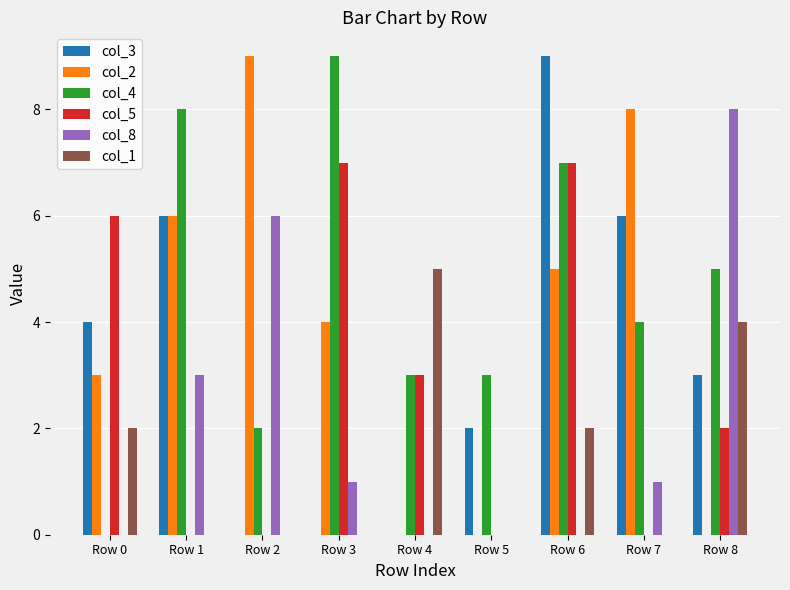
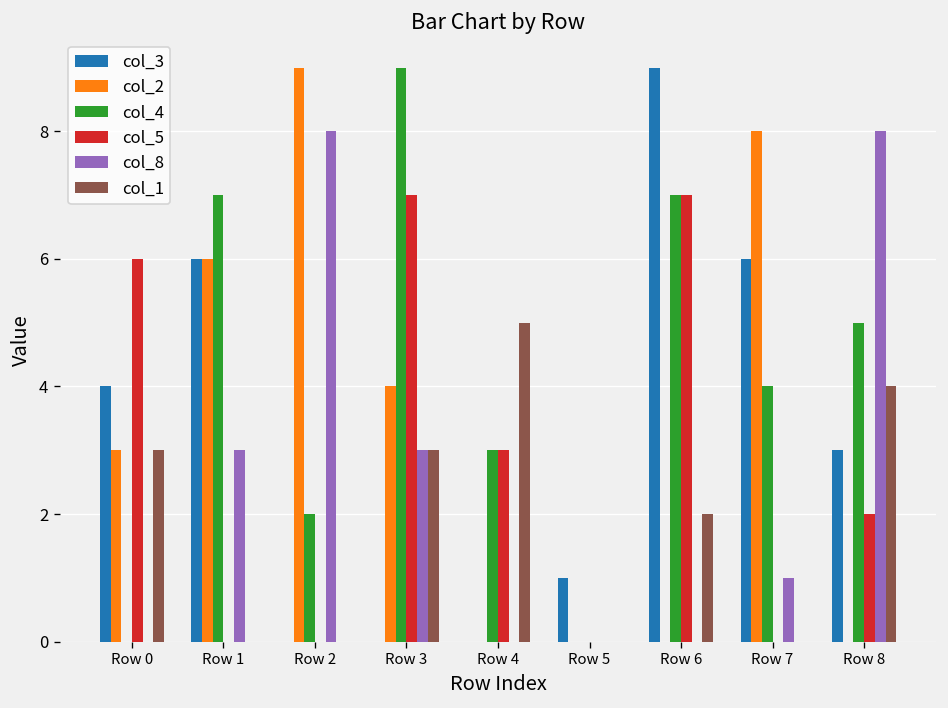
  {
    "col_3": {
      "Row 0": 4,
      "Row 1": 6,
      "Row 2": 0,
      "Row 3": 0,
      "Row 4": 0,
-     "Row 5": 2,
+     "Row 5": 1,
      "Row 6": 9,
      "Row 7": 6,
      "Row 8": 3
    },
    "col_2": {
      "Row 0": 3,
      "Row 1": 6,
      "Row 2": 9,
      "Row 3": 4,
      "Row 4": 0,
      "Row 5": 0,
-     "Row 6": 5,
+     "Row 6": 0,
      "Row 7": 8,
      "Row 8": 0
    },
    "col_4": {
      "Row 0": 0,
-     "Row 1": 8,
+     "Row 1": 7,
      "Row 2": 2,
      "Row 3": 9,
      "Row 4": 3,
-     "Row 5": 3,
+     "Row 5": 0,
      "Row 6": 7,
      "Row 7": 4,
      "Row 8": 5
    },
    "col_5": {
      "Row 0": 6,
      "Row 1": 0,
      "Row 2": 0,
      "Row 3": 7,
      "Row 4": 3,
      "Row 5": 0,
      "Row 6": 7,
      "Row 7": 0,
      "Row 8": 2
    },
    "col_8": {
      "Row 0": 0,
      "Row 1": 3,
-     "Row 2": 6,
-     "Row 3": 1,
+     "Row 2": 8,
+     "Row 3": 3,
      "Row 4": 0,
      "Row 5": 0,
      "Row 6": 0,
      "Row 7": 1,
      "Row 8": 8
    },
    "col_1": {
-     "Row 0": 2,
+     "Row 0": 3,
      "Row 1": 0,
      "Row 2": 0,
-     "Row 3": 0,
+     "Row 3": 3,
      "Row 4": 5,
      "Row 5": 0,
      "Row 6": 2,
      "Row 7": 0,
      "Row 8": 4
    }
  }
